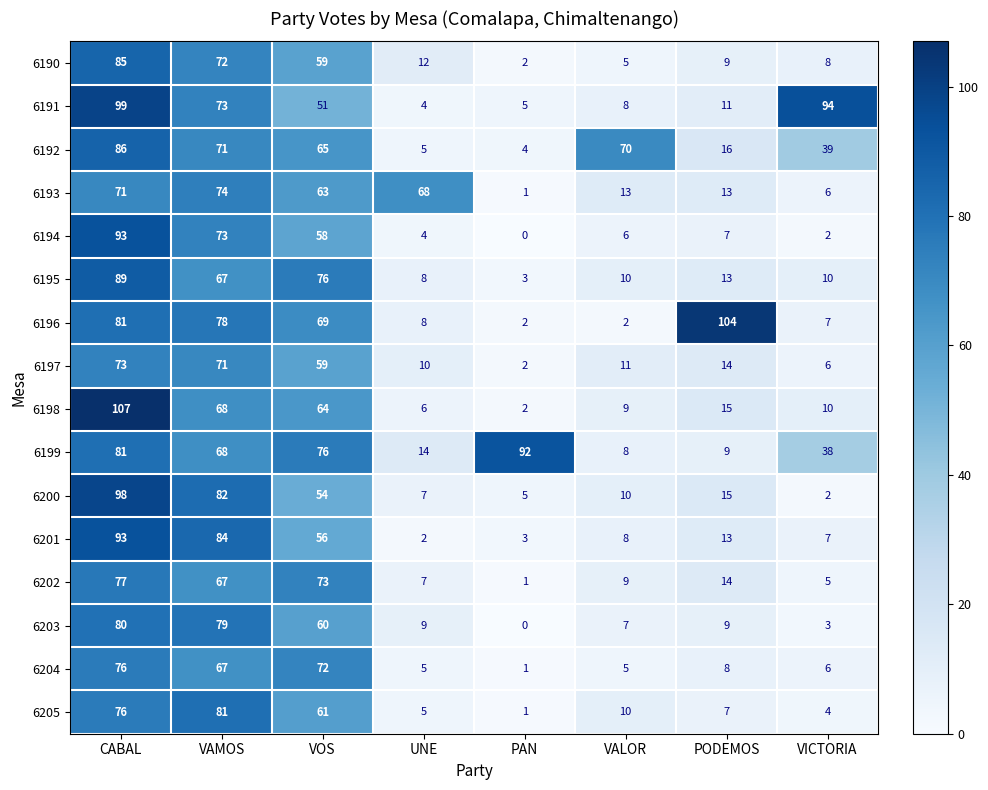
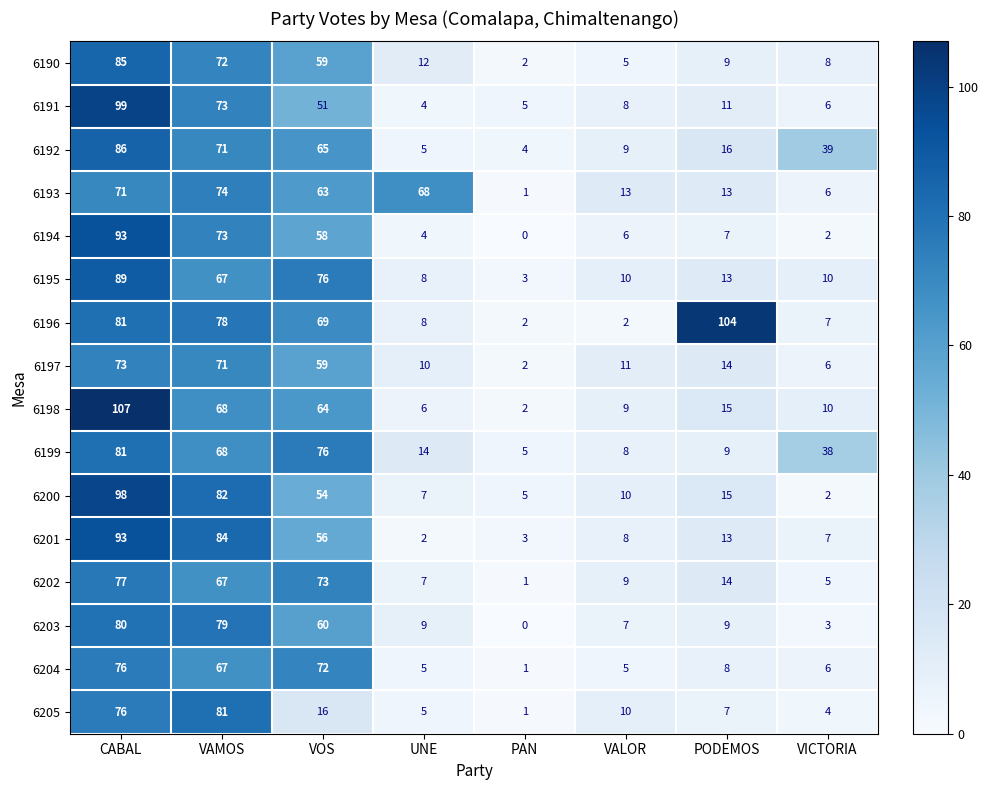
  {
    "6190": {
      "CABAL": 85,
      "VAMOS": 72,
      "VOS": 59,
      "UNE": 12,
      "PAN": 2,
      "VALOR": 5,
      "PODEMOS": 9,
      "VICTORIA": 8
    },
    "6191": {
      "CABAL": 99,
      "VAMOS": 73,
      "VOS": 51,
      "UNE": 4,
      "PAN": 5,
      "VALOR": 8,
      "PODEMOS": 11,
-     "VICTORIA": 94
+     "VICTORIA": 6
    },
    "6192": {
      "CABAL": 86,
      "VAMOS": 71,
      "VOS": 65,
      "UNE": 5,
      "PAN": 4,
-     "VALOR": 70,
+     "VALOR": 9,
      "PODEMOS": 16,
      "VICTORIA": 39
    },
    "6193": {
      "CABAL": 71,
      "VAMOS": 74,
      "VOS": 63,
      "UNE": 68,
      "PAN": 1,
      "VALOR": 13,
      "PODEMOS": 13,
      "VICTORIA": 6
    },
    "6194": {
      "CABAL": 93,
      "VAMOS": 73,
      "VOS": 58,
      "UNE": 4,
      "PAN": 0,
      "VALOR": 6,
      "PODEMOS": 7,
      "VICTORIA": 2
    },
    "6195": {
      "CABAL": 89,
      "VAMOS": 67,
      "VOS": 76,
      "UNE": 8,
      "PAN": 3,
      "VALOR": 10,
      "PODEMOS": 13,
      "VICTORIA": 10
    },
    "6196": {
      "CABAL": 81,
      "VAMOS": 78,
      "VOS": 69,
      "UNE": 8,
      "PAN": 2,
      "VALOR": 2,
      "PODEMOS": 104,
      "VICTORIA": 7
    },
    "6197": {
      "CABAL": 73,
      "VAMOS": 71,
      "VOS": 59,
      "UNE": 10,
      "PAN": 2,
      "VALOR": 11,
      "PODEMOS": 14,
      "VICTORIA": 6
    },
    "6198": {
      "CABAL": 107,
      "VAMOS": 68,
      "VOS": 64,
      "UNE": 6,
      "PAN": 2,
      "VALOR": 9,
      "PODEMOS": 15,
      "VICTORIA": 10
    },
    "6199": {
      "CABAL": 81,
      "VAMOS": 68,
      "VOS": 76,
      "UNE": 14,
-     "PAN": 92,
+     "PAN": 5,
      "VALOR": 8,
      "PODEMOS": 9,
      "VICTORIA": 38
    },
    "6200": {
      "CABAL": 98,
      "VAMOS": 82,
      "VOS": 54,
      "UNE": 7,
      "PAN": 5,
      "VALOR": 10,
      "PODEMOS": 15,
      "VICTORIA": 2
    },
    "6201": {
      "CABAL": 93,
      "VAMOS": 84,
      "VOS": 56,
      "UNE": 2,
      "PAN": 3,
      "VALOR": 8,
      "PODEMOS": 13,
      "VICTORIA": 7
    },
    "6202": {
      "CABAL": 77,
      "VAMOS": 67,
      "VOS": 73,
      "UNE": 7,
      "PAN": 1,
      "VALOR": 9,
      "PODEMOS": 14,
      "VICTORIA": 5
    },
    "6203": {
      "CABAL": 80,
      "VAMOS": 79,
      "VOS": 60,
      "UNE": 9,
      "PAN": 0,
      "VALOR": 7,
      "PODEMOS": 9,
      "VICTORIA": 3
    },
    "6204": {
      "CABAL": 76,
      "VAMOS": 67,
      "VOS": 72,
      "UNE": 5,
      "PAN": 1,
      "VALOR": 5,
      "PODEMOS": 8,
      "VICTORIA": 6
    },
    "6205": {
      "CABAL": 76,
      "VAMOS": 81,
-     "VOS": 61,
+     "VOS": 16,
      "UNE": 5,
      "PAN": 1,
      "VALOR": 10,
      "PODEMOS": 7,
      "VICTORIA": 4
    }
  }
